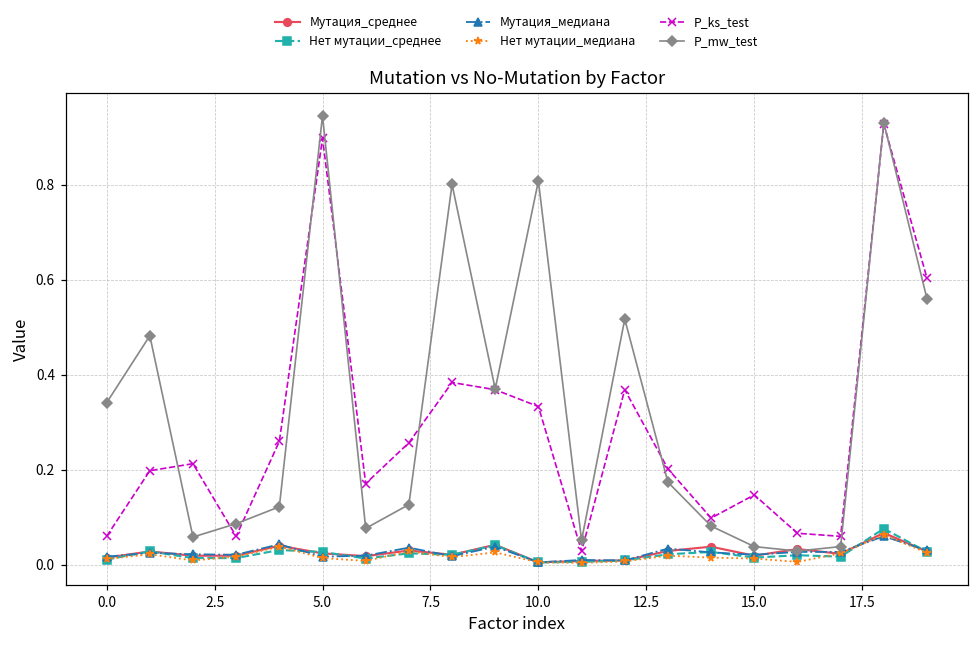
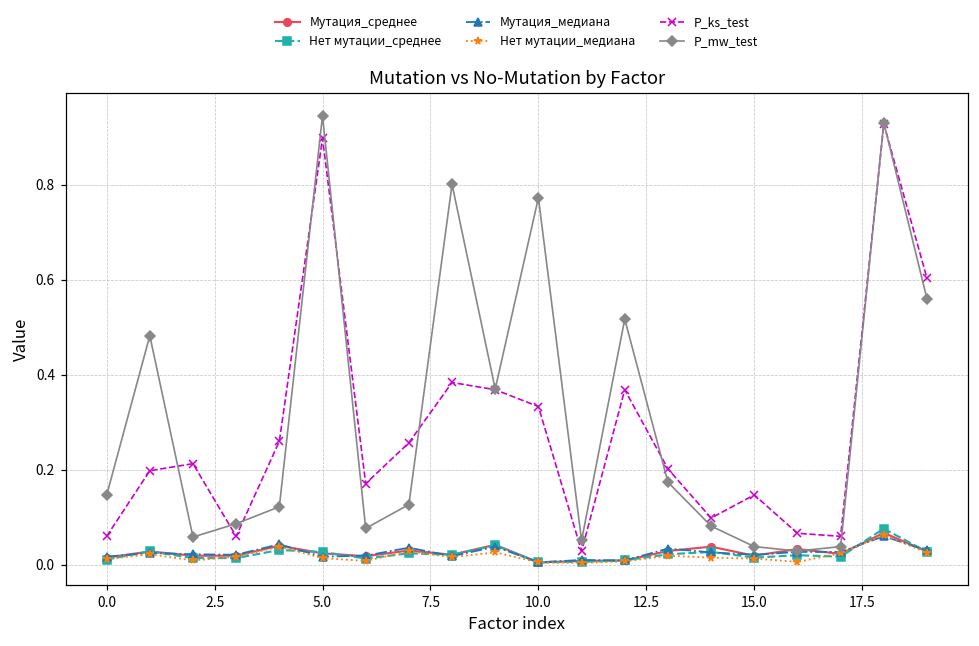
  {
    "P_ks_test": {
      "0.0": 0.06,
      "5.0": 0.90,
      "10.0": 0.33,
      "15.0": 0.15
    },
    "P_mw_test": {
-     "0.0": 0.34,
+     "0.0": 0.15,
      "5.0": 0.95,
-     "10.0": 0.81,
+     "10.0": 0.77,
      "15.0": 0.04
    }
  }
